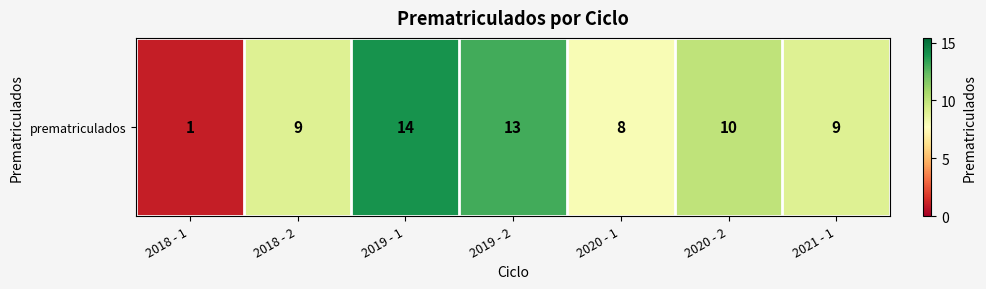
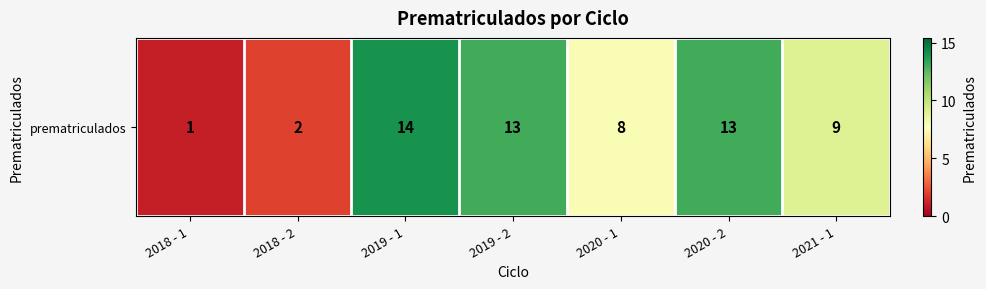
  {
    "prematriculados": {
      "2018 - 1": 1,
-     "2018 - 2": 9,
+     "2018 - 2": 2,
      "2019 - 1": 14,
      "2019 - 2": 13,
      "2020 - 1": 8,
-     "2020 - 2": 10,
+     "2020 - 2": 13,
      "2021 - 1": 9
    }
  }
